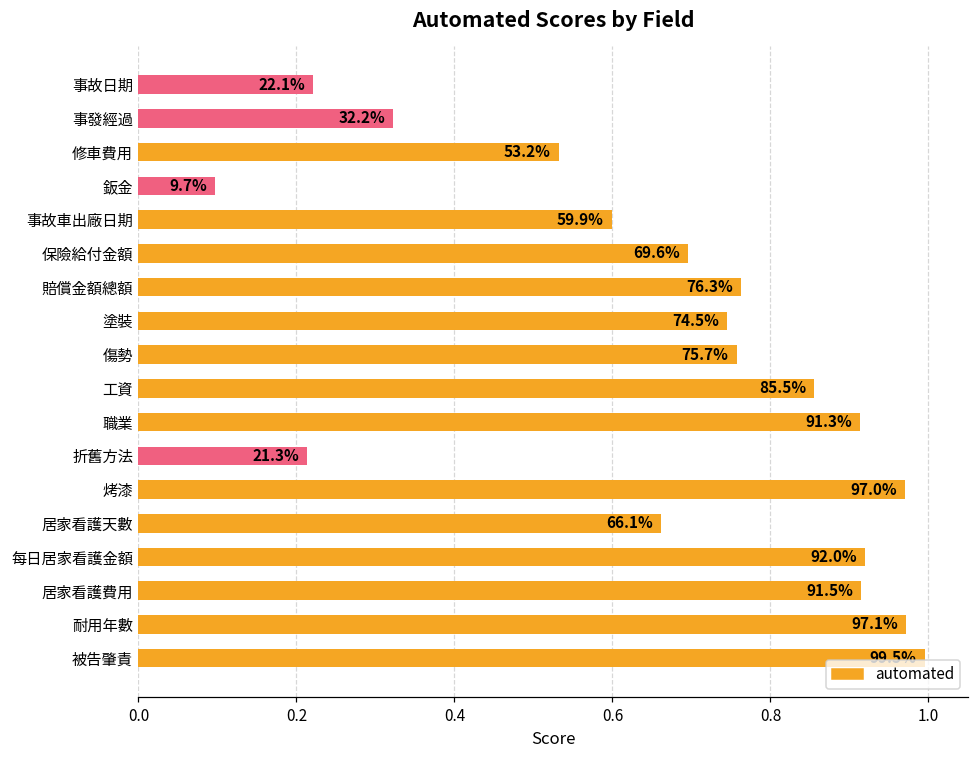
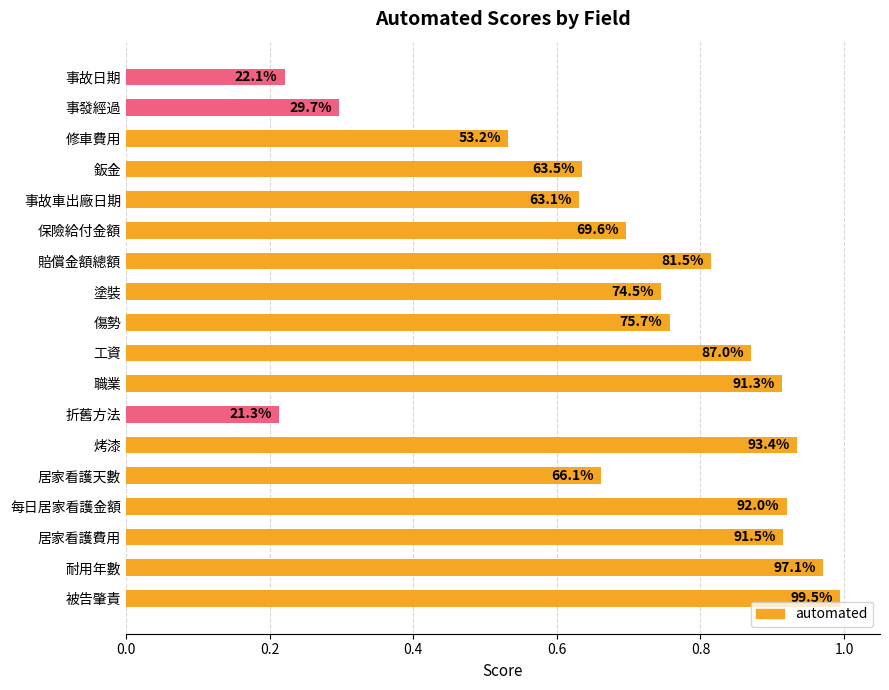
  {
    "事故日期": "22.1%",
-   "事發經過": "32.2%",
+   "事發經過": "29.7%",
    "修車費用": "53.2%",
-   "鈑金": "9.7%",
-   "事故車出廠日期": "59.9%",
+   "鈑金": "63.5%",
+   "事故車出廠日期": "63.1%",
    "保險給付金額": "69.6%",
-   "賠償金額總額": "76.3%",
+   "賠償金額總額": "81.5%",
    "塗裝": "74.5%",
    "傷勢": "75.7%",
-   "工資": "85.5%",
+   "工資": "87.0%",
    "職業": "91.3%",
    "折舊方法": "21.3%",
-   "烤漆": "97.0%",
+   "烤漆": "93.4%",
    "居家看護天數": "66.1%",
    "每日居家看護金額": "92.0%",
    "居家看護費用": "91.5%",
    "耐用年數": "97.1%"
  }
